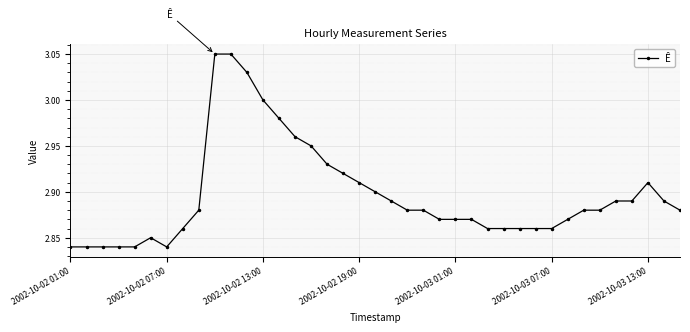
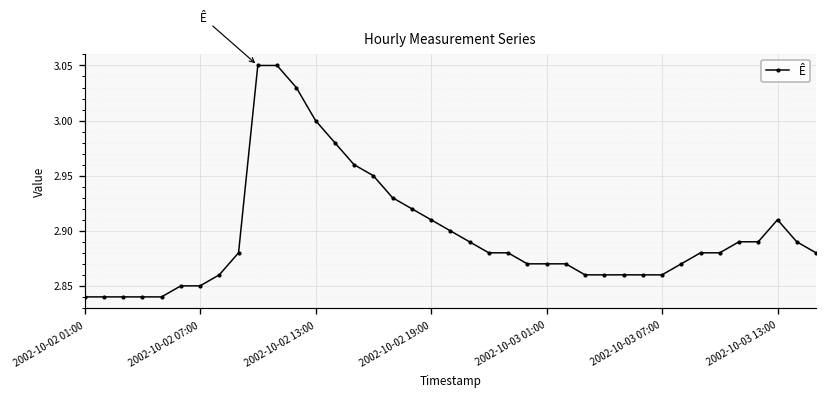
  {
    "2002-10-02 01:00": 2.84,
-   "2002-10-02 07:00": 2.84,
+   "2002-10-02 07:00": 2.85,
    "2002-10-02 13:00": 3.00,
    "2002-10-02 19:00": 2.91,
    "2002-10-03 01:00": 2.87,
    "2002-10-03 07:00": 2.86,
    "2002-10-03 13:00": 2.91
  }
